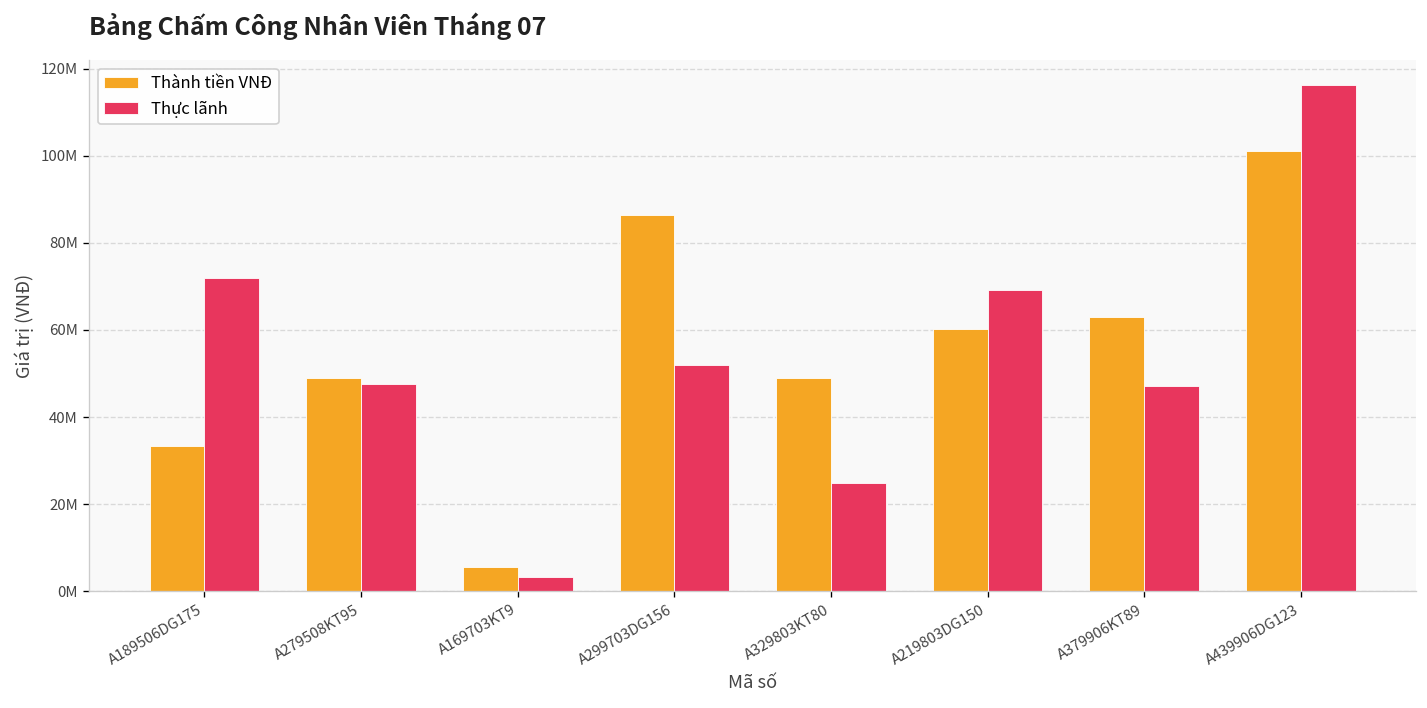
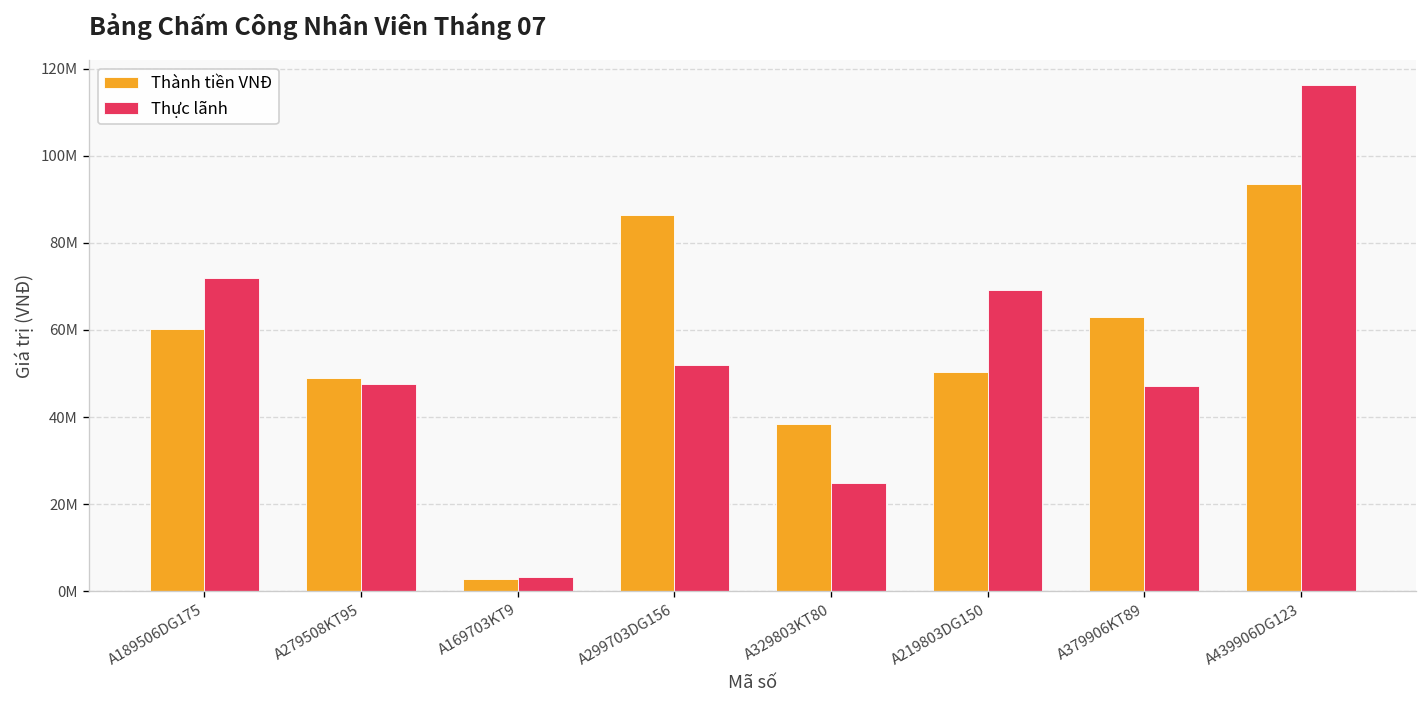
  {
    "Thành tiền VNĐ": {
-     "A189506DG175": 33000000,
+     "A189506DG175": 60000000,
      "A279508KT95": 49000000,
-     "A169703KT9": 6000000,
+     "A169703KT9": 3000000,
      "A299703DG156": 86000000,
-     "A329803KT80": 49000000,
-     "A219803DG150": 60000000,
+     "A329803KT80": 38000000,
+     "A219803DG150": 50000000,
      "A379906KT89": 63000000,
-     "A439906DG123": 101000000
+     "A439906DG123": 94000000
    },
    "Thực lãnh": {
      "A189506DG175": 72000000,
      "A279508KT95": 48000000,
      "A169703KT9": 3000000,
      "A299703DG156": 52000000,
      "A329803KT80": 25000000,
      "A219803DG150": 69000000,
      "A379906KT89": 47000000,
      "A439906DG123": 116000000
    }
  }
